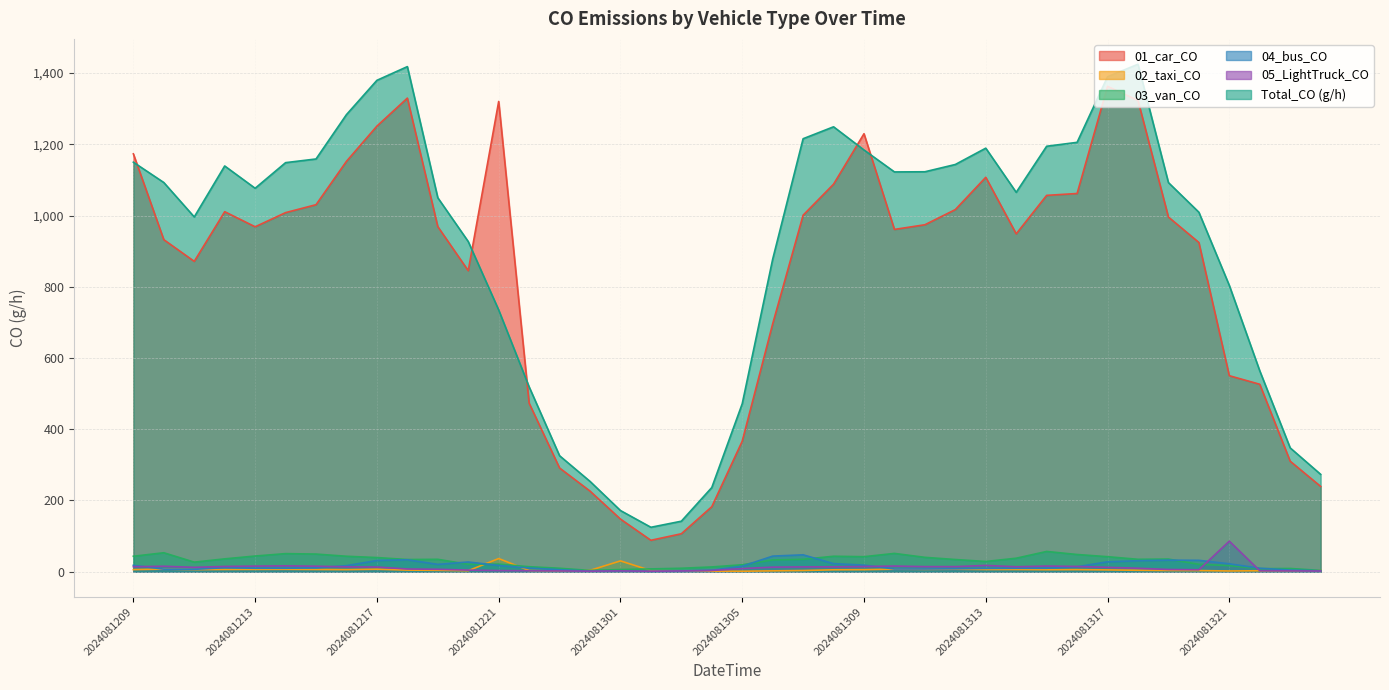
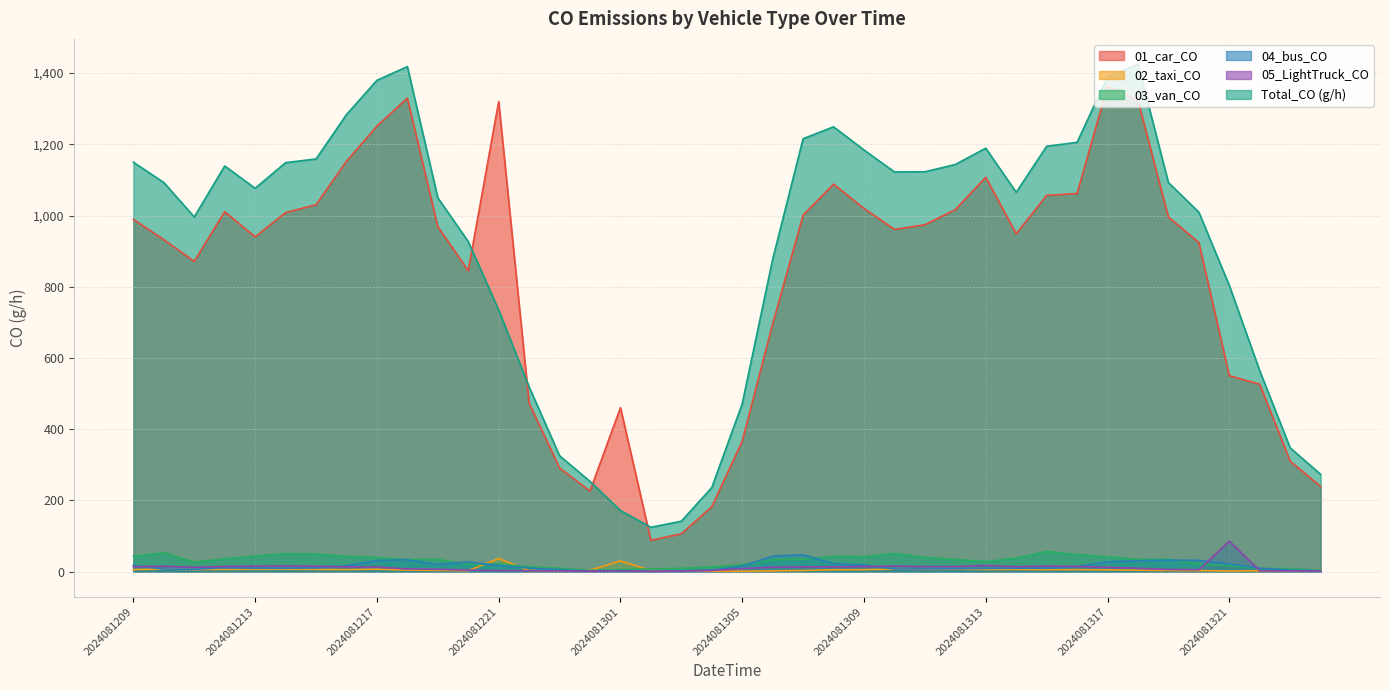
  {
    "01_car_CO": {
-     "2024081209": "1,170",
-     "2024081213": "970",
+     "2024081209": "990",
+     "2024081213": "940",
      "2024081217": "1,250",
      "2024081221": "1,320",
-     "2024081301": "150",
+     "2024081301": "460",
      "2024081305": "370",
-     "2024081309": "1,230",
+     "2024081309": "1,020",
      "2024081313": "1,110",
      "2024081321": "550"
    },
    "02_taxi_CO": {
      "2024081209": "10",
      "2024081221": "40",
      "2024081301": "30",
      "2024081305": "0",
      "2024081309": "10",
      "2024081317": "0",
      "2024081321": "0"
    },
    "05_LightTruck_CO": {
      "2024081221": "0",
      "2024081313": "20",
      "2024081317": "10",
      "2024081321": "90"
    }
  }
